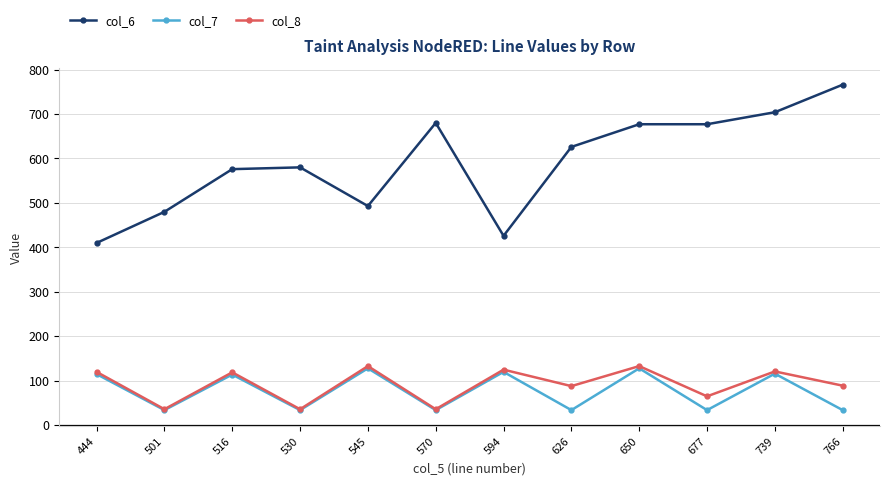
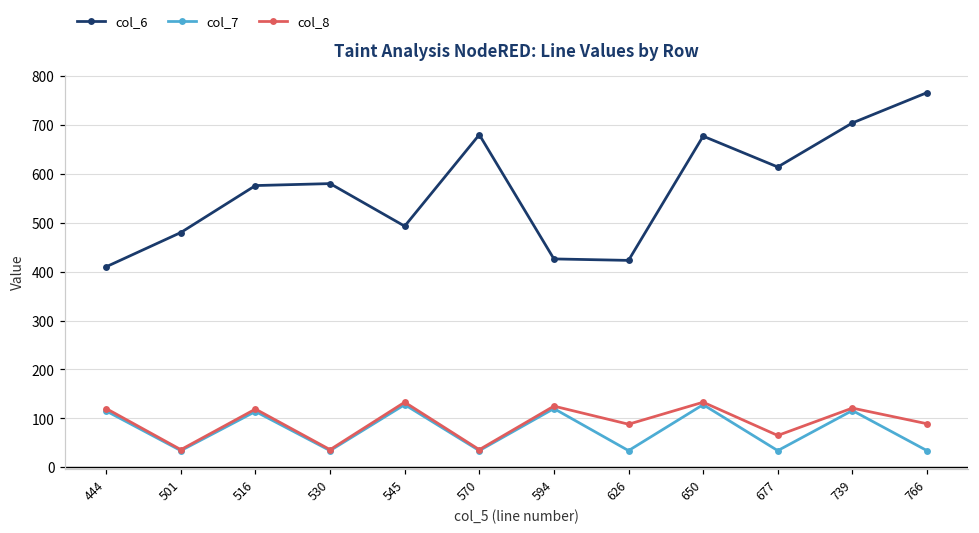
  {
    "col_6": {
      "444": 410,
      "501": 480,
      "516": 580,
      "530": 580,
      "545": 490,
      "570": 680,
      "594": 430,
-     "626": 630,
+     "626": 420,
      "650": 680,
-     "677": 680,
+     "677": 610,
      "739": 700,
      "766": 770
    },
    "col_7": {
      "626": 30,
      "677": 30,
      "766": 30
    },
    "col_8": {
      "626": 90,
      "677": 70,
      "766": 90
    }
  }
